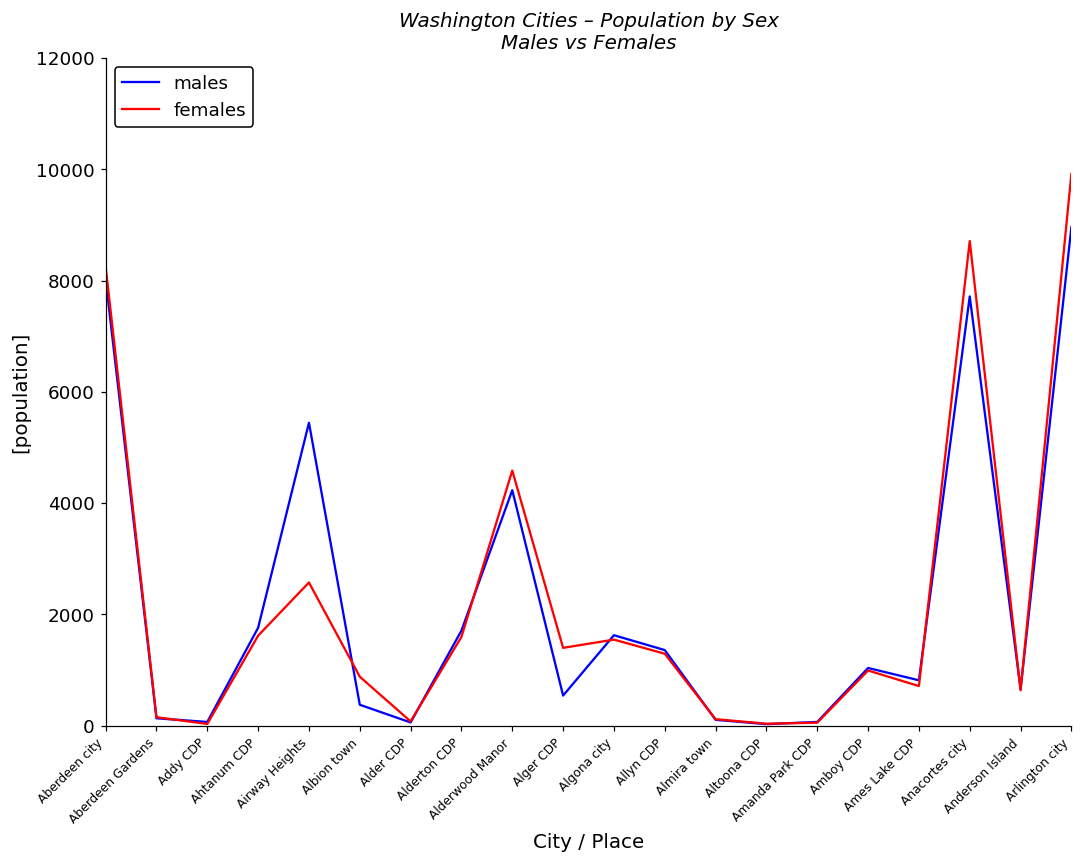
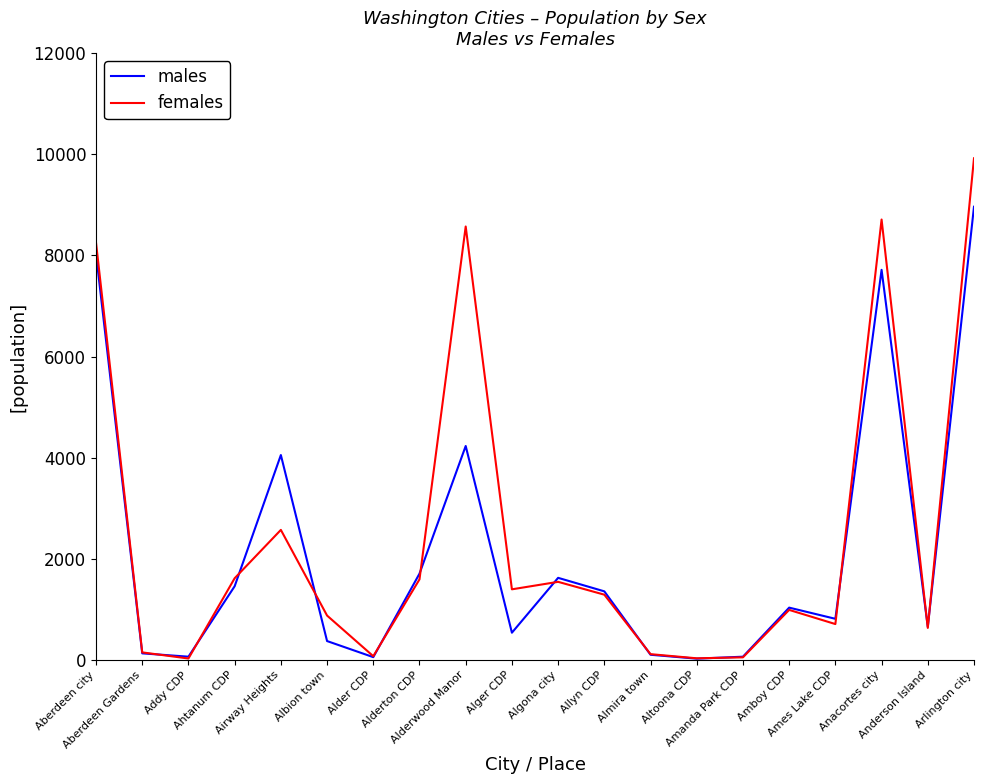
  {
    "males": {
      "Aberdeen city": 8000,
-     "Ahtanum CDP": 1800,
-     "Airway Heights": 5400,
+     "Ahtanum CDP": 1500,
+     "Airway Heights": 4100,
      "Albion town": 400,
      "Alderton CDP": 1700,
      "Alderwood Manor": 4200,
      "Alger CDP": 500,
      "Algona city": 1600,
      "Allyn CDP": 1400,
      "Ames Lake CDP": 800,
      "Anacortes city": 7700,
      "Arlington city": 9000
    },
    "females": {
      "Aberdeen city": 8300,
      "Ahtanum CDP": 1600,
      "Airway Heights": 2600,
      "Albion town": 900,
      "Alderton CDP": 1600,
-     "Alderwood Manor": 4600,
+     "Alderwood Manor": 8600,
      "Alger CDP": 1400,
      "Algona city": 1500,
      "Allyn CDP": 1300,
      "Ames Lake CDP": 700,
      "Anacortes city": 8700,
      "Arlington city": 9900
    }
  }
